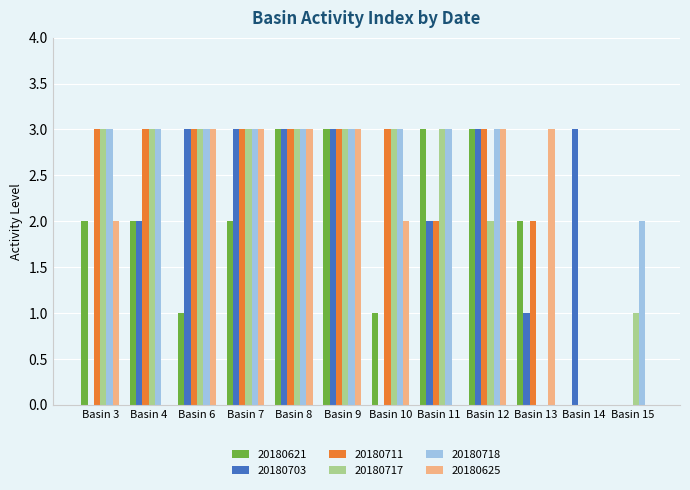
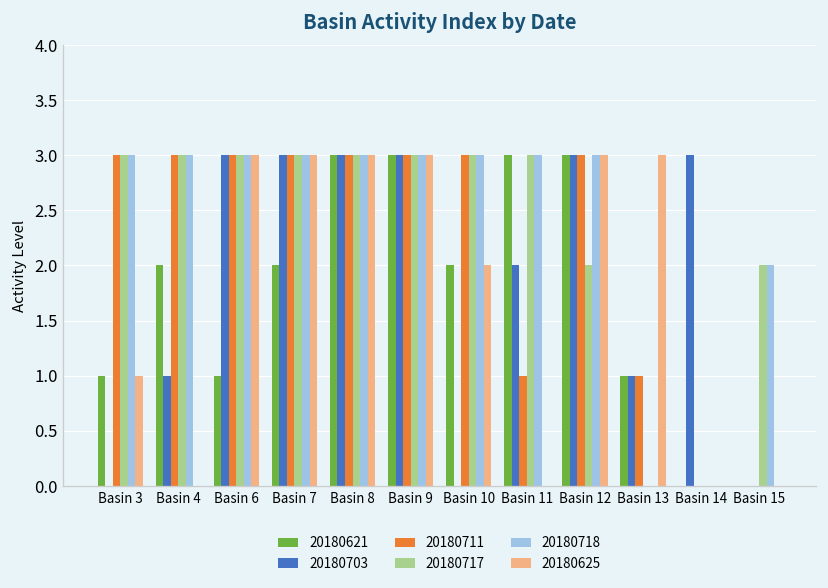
  {
    "20180621": {
-     "Basin 3": 2,
+     "Basin 3": 1,
      "Basin 4": 2,
      "Basin 6": 1,
      "Basin 7": 2,
      "Basin 8": 3,
      "Basin 9": 3,
-     "Basin 10": 1,
+     "Basin 10": 2,
      "Basin 11": 3,
      "Basin 12": 3,
-     "Basin 13": 2,
+     "Basin 13": 1,
      "Basin 14": 0,
      "Basin 15": 0
    },
    "20180703": {
      "Basin 3": 0,
-     "Basin 4": 2,
+     "Basin 4": 1,
      "Basin 6": 3,
      "Basin 7": 3,
      "Basin 8": 3,
      "Basin 9": 3,
      "Basin 10": 0,
      "Basin 11": 2,
      "Basin 12": 3,
      "Basin 13": 1,
      "Basin 14": 3,
      "Basin 15": 0
    },
    "20180711": {
      "Basin 3": 3,
      "Basin 4": 3,
      "Basin 6": 3,
      "Basin 7": 3,
      "Basin 8": 3,
      "Basin 9": 3,
      "Basin 10": 3,
-     "Basin 11": 2,
+     "Basin 11": 1,
      "Basin 12": 3,
-     "Basin 13": 2,
+     "Basin 13": 1,
      "Basin 14": 0,
      "Basin 15": 0
    },
    "20180717": {
      "Basin 3": 3,
      "Basin 4": 3,
      "Basin 6": 3,
      "Basin 7": 3,
      "Basin 8": 3,
      "Basin 9": 3,
      "Basin 10": 3,
      "Basin 11": 3,
      "Basin 12": 2,
      "Basin 13": 0,
      "Basin 14": 0,
-     "Basin 15": 1
+     "Basin 15": 2
    },
    "20180718": {
      "Basin 3": 3,
      "Basin 4": 3,
      "Basin 6": 3,
      "Basin 7": 3,
      "Basin 8": 3,
      "Basin 9": 3,
      "Basin 10": 3,
      "Basin 11": 3,
      "Basin 12": 3,
      "Basin 13": 0,
      "Basin 14": 0,
      "Basin 15": 2
    },
    "20180625": {
-     "Basin 3": 2,
+     "Basin 3": 1,
      "Basin 4": 0,
      "Basin 6": 3,
      "Basin 7": 3,
      "Basin 8": 3,
      "Basin 9": 3,
      "Basin 10": 2,
      "Basin 11": 0,
      "Basin 12": 3,
      "Basin 13": 3,
      "Basin 14": 0,
      "Basin 15": 0
    }
  }
